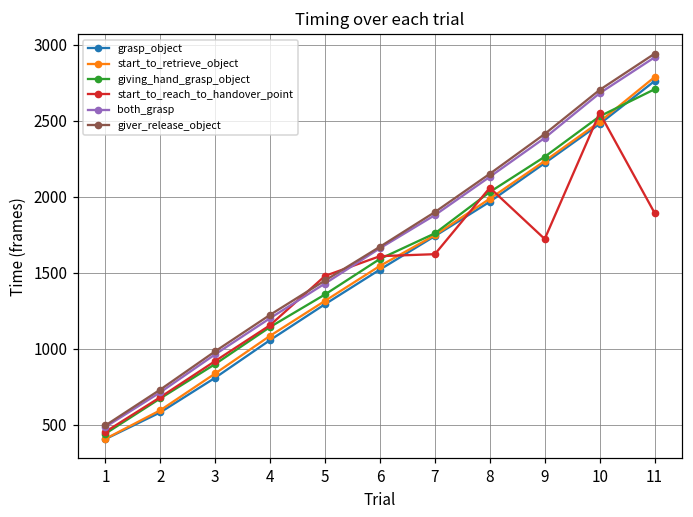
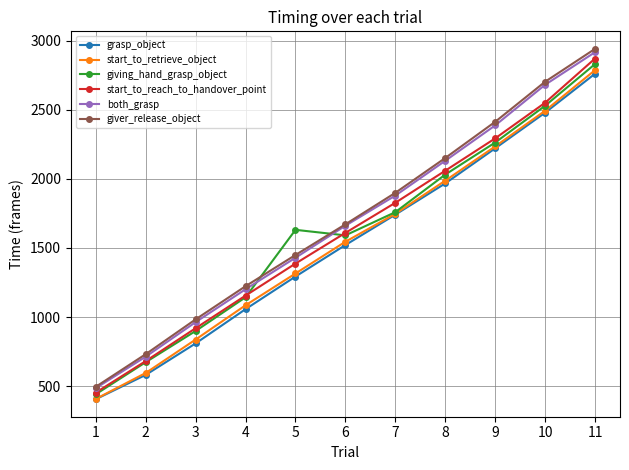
  {
    "grasp_object": {
      "3": 810,
      "4": 1060,
      "5": 1290,
      "6": 1520,
      "8": 1970,
      "11": 2760
    },
    "start_to_retrieve_object": {
      "3": 840,
      "4": 1090,
      "5": 1320,
      "6": 1550,
      "8": 1990,
      "11": 2790
    },
    "giving_hand_grasp_object": {
      "3": 900,
-     "5": 1360,
+     "5": 1630,
      "8": 2030,
      "9": 2260,
      "10": 2530,
-     "11": 2710
+     "11": 2830
    },
    "start_to_reach_to_handover_point": {
      "3": 920,
-     "5": 1480,
-     "7": 1620,
+     "5": 1390,
+     "7": 1830,
      "8": 2060,
-     "9": 1720,
+     "9": 2290,
      "10": 2550,
-     "11": 1890
+     "11": 2870
    },
    "both_grasp": {
      "3": 960,
      "4": 1200,
      "5": 1430,
      "7": 1880,
      "8": 2130,
      "9": 2390,
      "10": 2680,
      "11": 2920
    },
    "giver_release_object": {
      "3": 980,
      "4": 1220,
      "5": 1450,
      "7": 1900,
      "8": 2150,
      "9": 2410,
      "10": 2700,
      "11": 2940
    }
  }
